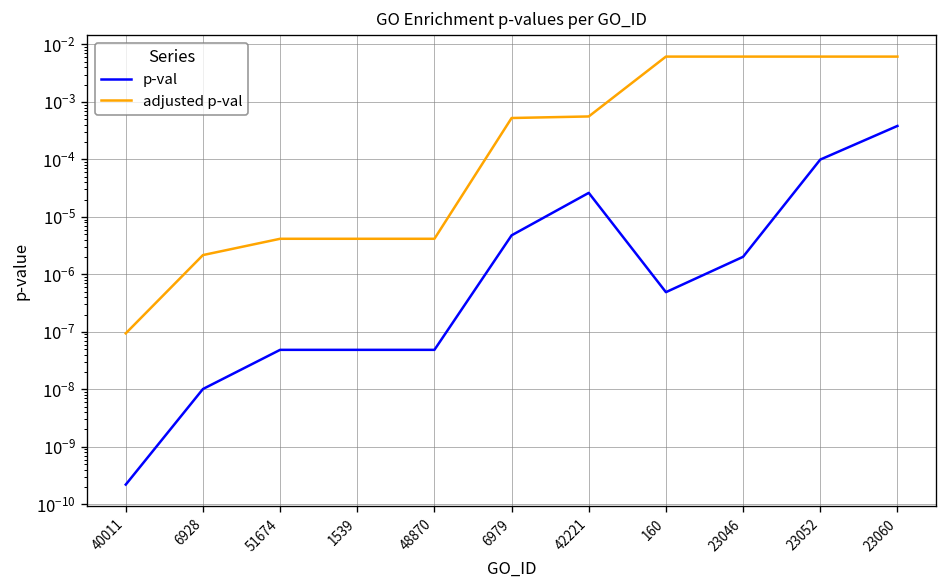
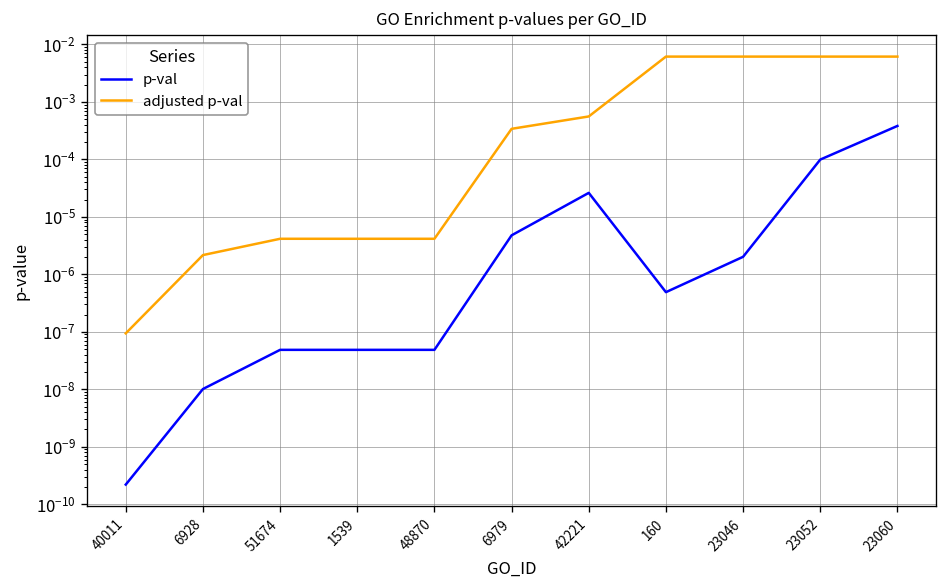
  {
    "p-val": {
      "40011": 0.0000000002,
      "6928": 0.000000010,
      "51674": 0.00000005,
      "1539": 0.00000005,
      "48870": 0.00000005,
      "6979": 0.000005,
      "42221": 0.00003,
      "160": 0.0000005,
      "23046": 0.0000020,
      "23052": 0.0001,
      "23060": 0.0004
    },
    "adjusted p-val": {
      "40011": 0.00000009,
      "6928": 0.000002,
      "51674": 0.000004,
      "1539": 0.000004,
      "48870": 0.000004,
-     "6979": 0.0005,
+     "6979": 0.0003,
      "42221": 0.0006,
      "160": 0.006,
      "23046": 0.006,
      "23052": 0.006,
      "23060": 0.006
    }
  }
